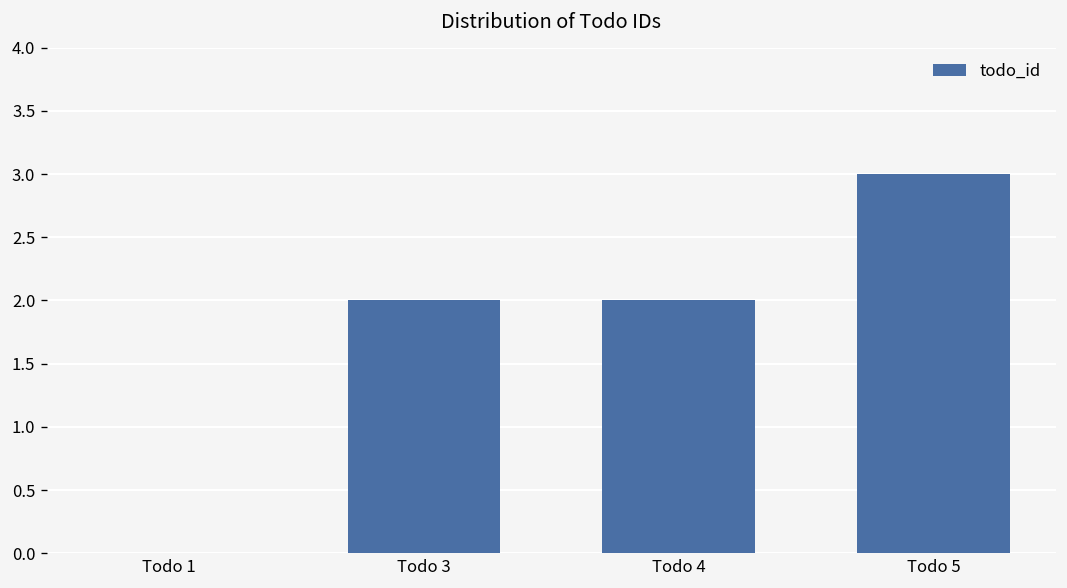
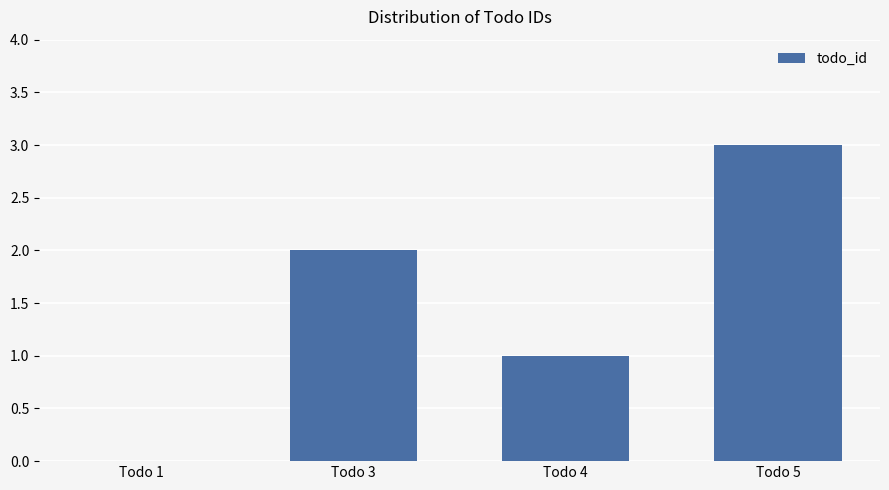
  {
    "Todo 1": 0,
    "Todo 3": 2,
-   "Todo 4": 2,
+   "Todo 4": 1,
    "Todo 5": 3
  }
